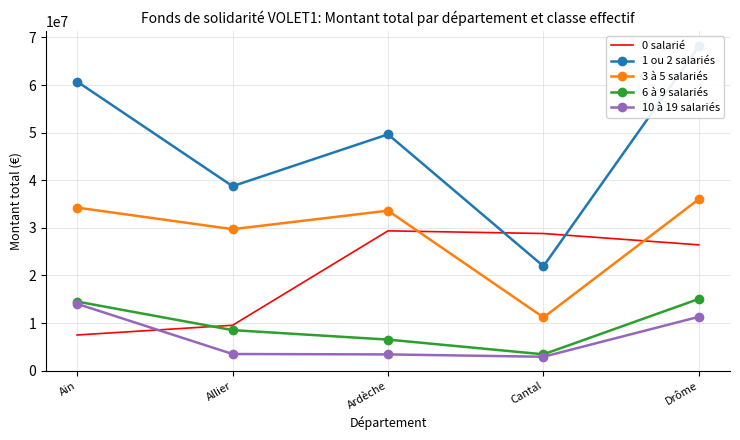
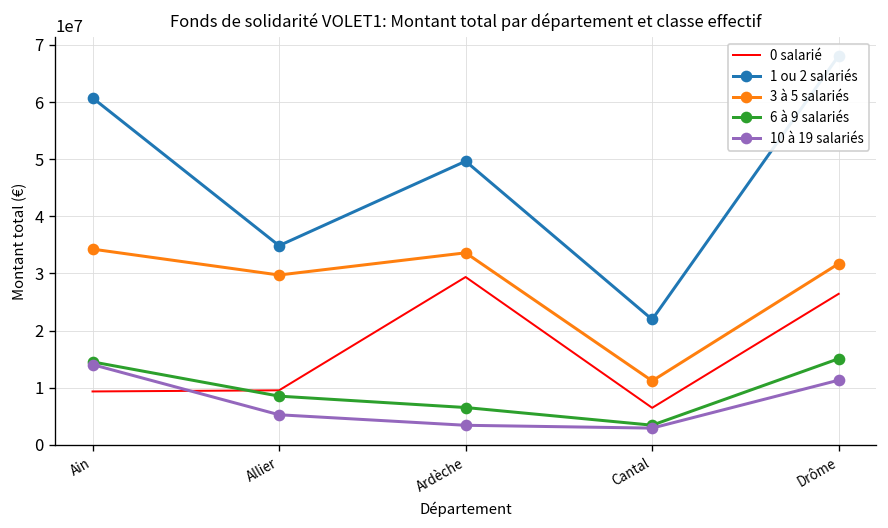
  {
    "0 salarié": {
-     "Ain": 7000000,
+     "Ain": 9000000,
      "Allier": 10000000,
      "Ardèche": 29000000,
-     "Cantal": 29000000,
+     "Cantal": 6000000,
      "Drôme": 26000000
    },
    "1 ou 2 salariés": {
      "Ain": 61000000,
-     "Allier": 39000000,
+     "Allier": 35000000,
      "Ardèche": 50000000,
      "Cantal": 22000000
    },
    "3 à 5 salariés": {
      "Ain": 34000000,
      "Allier": 30000000,
      "Ardèche": 34000000,
      "Cantal": 11000000,
-     "Drôme": 36000000
+     "Drôme": 32000000
    },
    "6 à 9 salariés": {
      "Allier": 9000000,
      "Ardèche": 7000000,
      "Drôme": 15000000
    },
    "10 à 19 salariés": {
-     "Allier": 3000000,
+     "Allier": 5000000,
      "Ardèche": 3000000,
      "Drôme": 11000000
    }
  }
